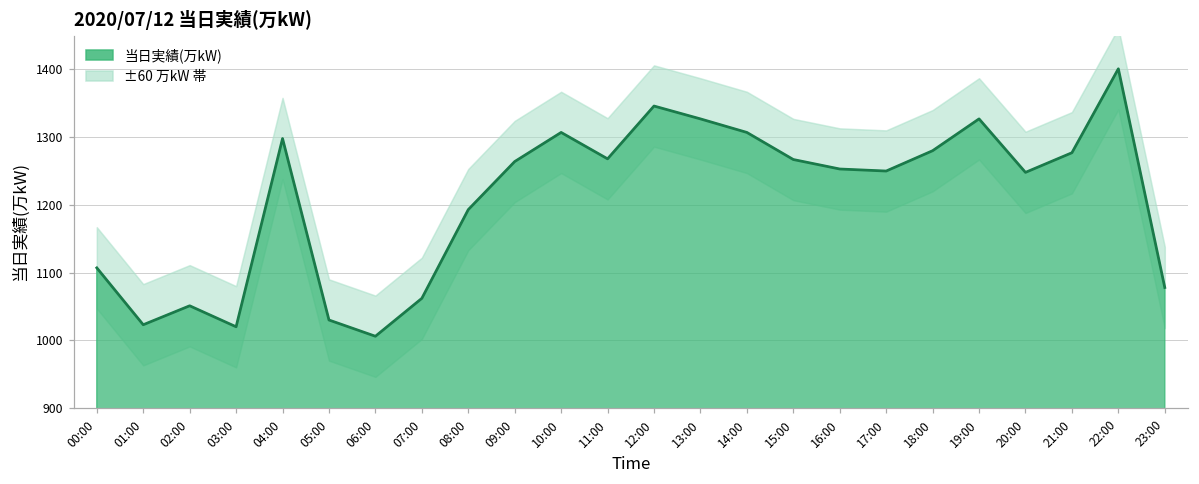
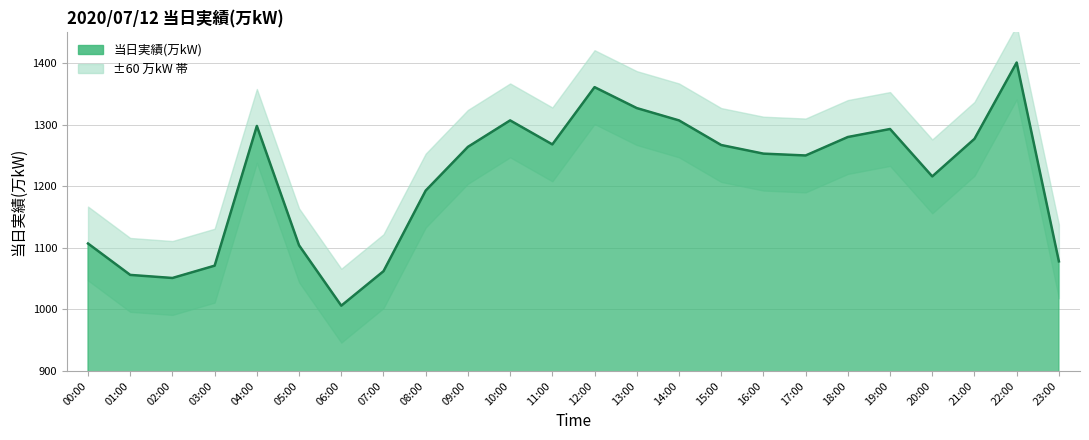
  {
    "当日実績(万kW)": {
      "00:00": 1110,
-     "01:00": 1020,
+     "01:00": 1060,
      "02:00": 1050,
-     "03:00": 1020,
+     "03:00": 1070,
      "04:00": 1300,
-     "05:00": 1030,
+     "05:00": 1100,
      "06:00": 1010,
      "07:00": 1060,
      "08:00": 1190,
      "09:00": 1260,
      "10:00": 1310,
      "11:00": 1270,
-     "12:00": 1350,
+     "12:00": 1360,
      "13:00": 1330,
      "14:00": 1310,
      "15:00": 1270,
      "16:00": 1250,
      "17:00": 1250,
      "18:00": 1280,
-     "19:00": 1330,
-     "20:00": 1250,
+     "19:00": 1290,
+     "20:00": 1220,
      "21:00": 1280,
      "22:00": 1400,
      "23:00": 1080
    }
  }
